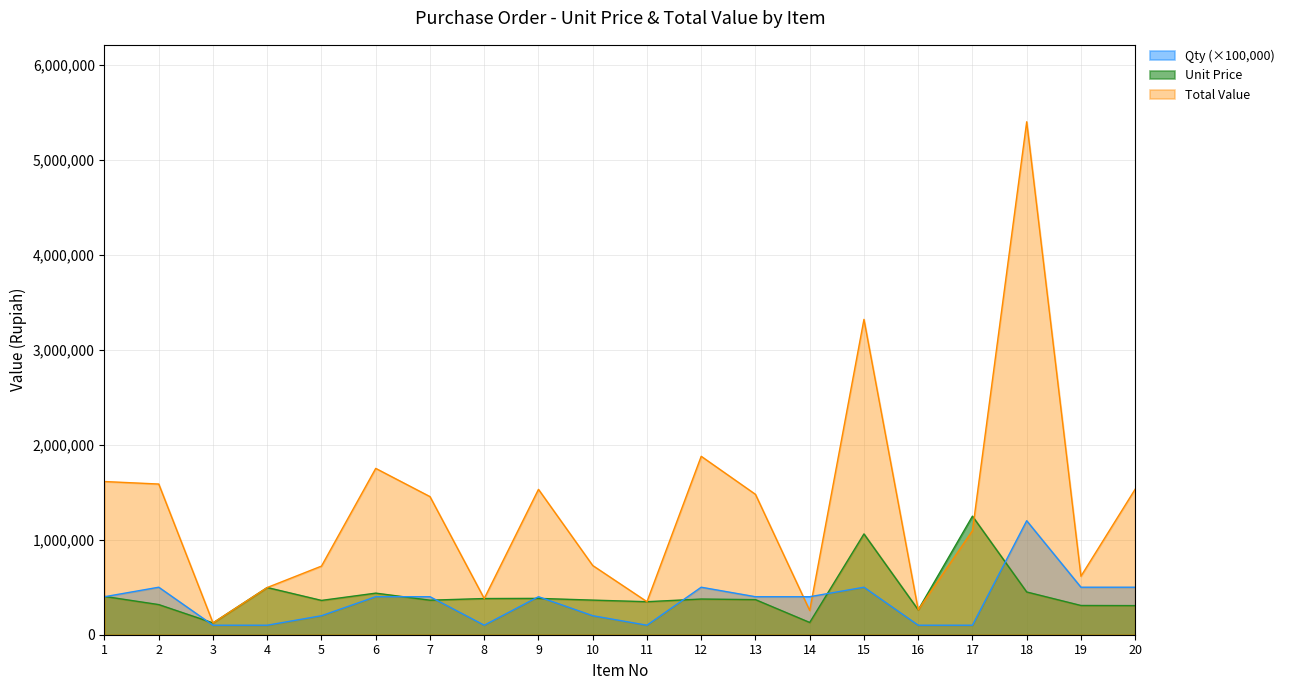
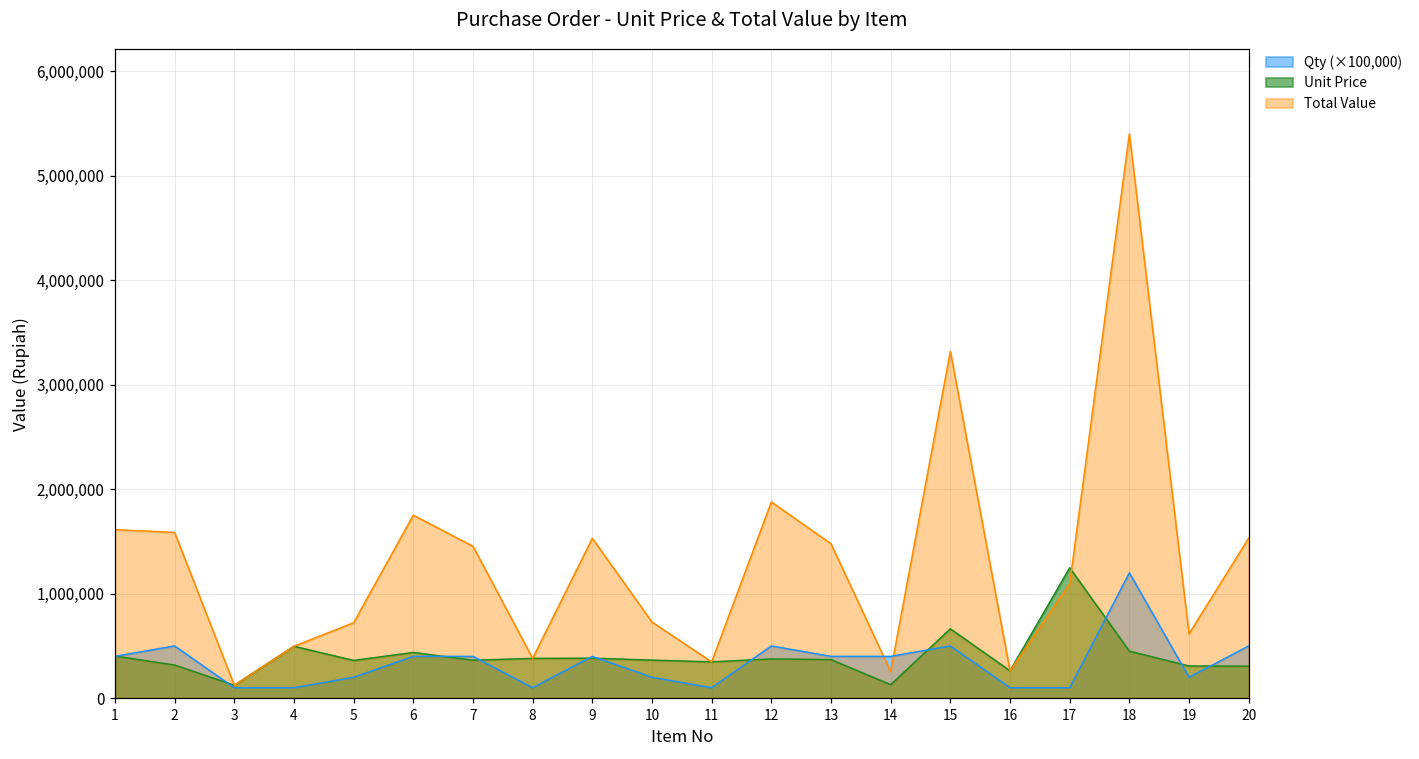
  {
    "Qty (×100,000)": {
      "2": "500,000",
      "4": "100,000",
      "5": "200,000",
      "6": "400,000",
      "7": "400,000",
      "8": "100,000",
      "10": "200,000",
      "11": "100,000",
      "12": "500,000",
      "13": "400,000",
      "14": "400,000",
      "15": "500,000",
      "16": "100,000",
      "17": "100,000",
      "18": "1,200,000",
-     "19": "500,000",
+     "19": "200,000",
      "20": "500,000"
    },
    "Unit Price": {
      "2": "300,000",
      "5": "400,000",
      "6": "400,000",
      "7": "400,000",
      "10": "400,000",
      "12": "400,000",
      "13": "400,000",
      "14": "100,000",
-     "15": "1,100,000",
+     "15": "700,000",
      "17": "1,200,000",
      "18": "400,000",
      "19": "300,000",
      "20": "300,000"
    },
    "Total Value": {
      "1": "1,600,000",
      "2": "1,600,000",
      "5": "700,000",
      "6": "1,800,000",
      "7": "1,500,000",
      "9": "1,500,000",
      "10": "700,000",
      "12": "1,900,000",
      "13": "1,500,000",
      "14": "300,000",
      "15": "3,300,000",
      "17": "1,100,000",
      "18": "5,400,000",
      "19": "600,000",
      "20": "1,500,000"
    }
  }
